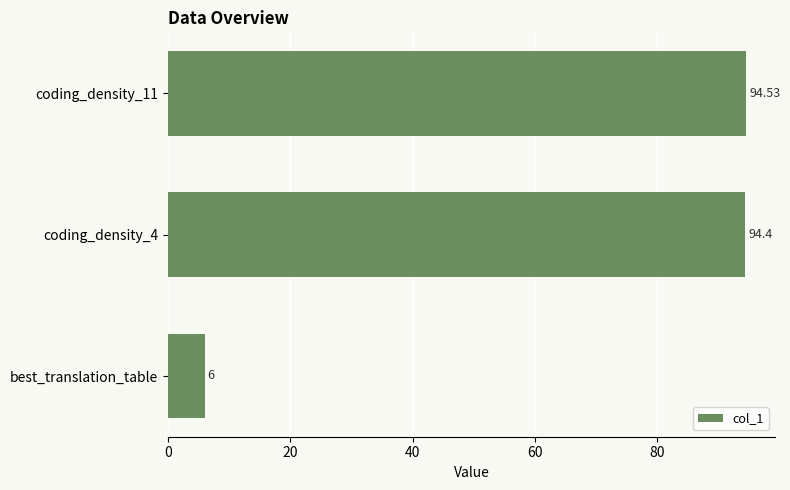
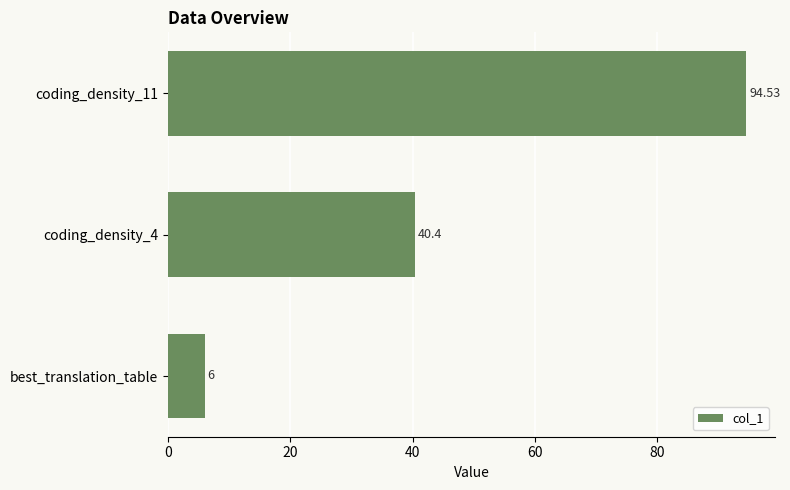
  {
    "coding_density_11": 94.53,
-   "coding_density_4": 94.4,
+   "coding_density_4": 40.4,
    "best_translation_table": 6
  }
